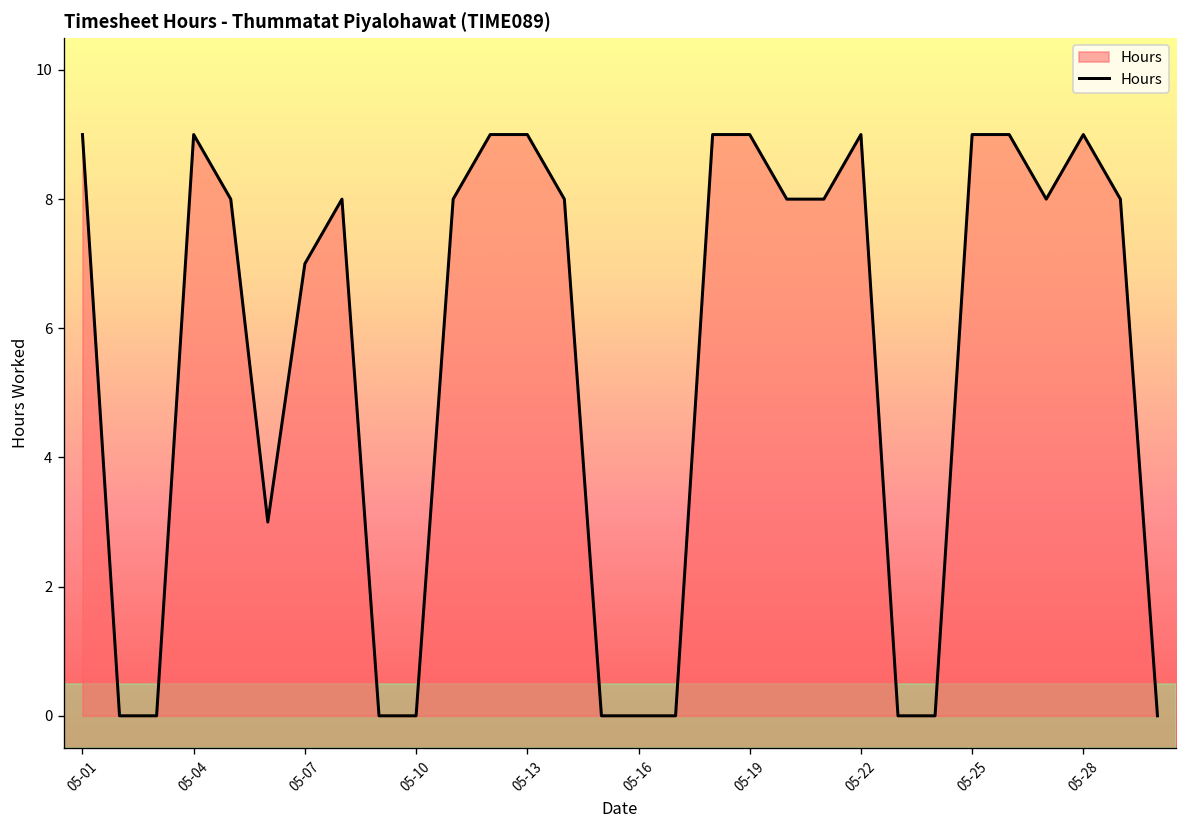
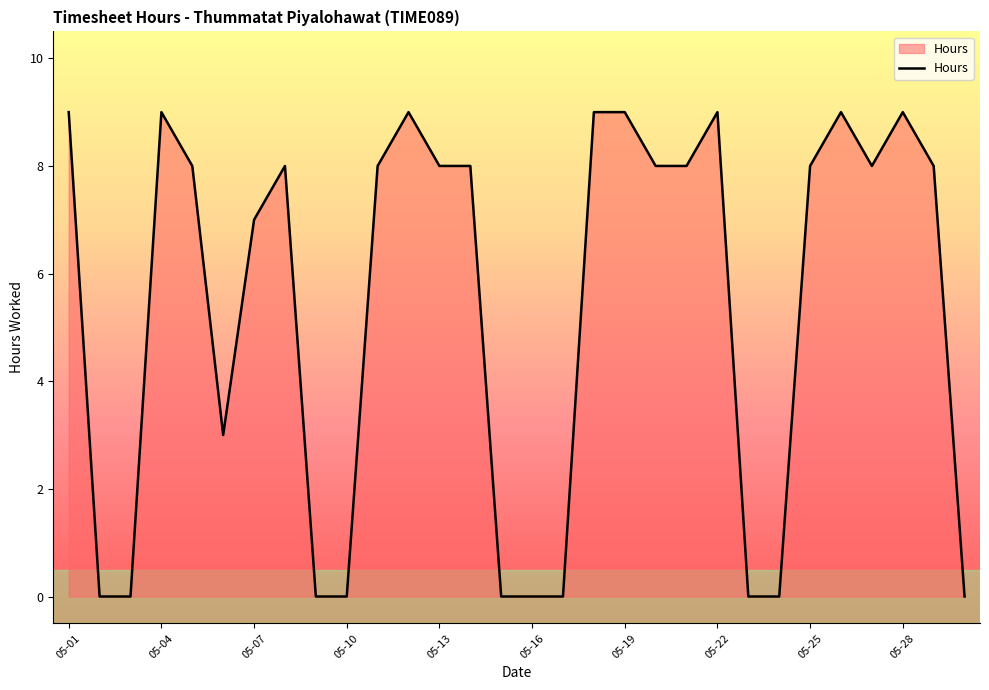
  {
    "05-01": 9,
    "05-04": 9,
    "05-07": 7,
-   "05-13": 9,
+   "05-13": 8,
    "05-19": 9,
    "05-22": 9,
-   "05-25": 9,
+   "05-25": 8,
    "05-28": 9
  }
